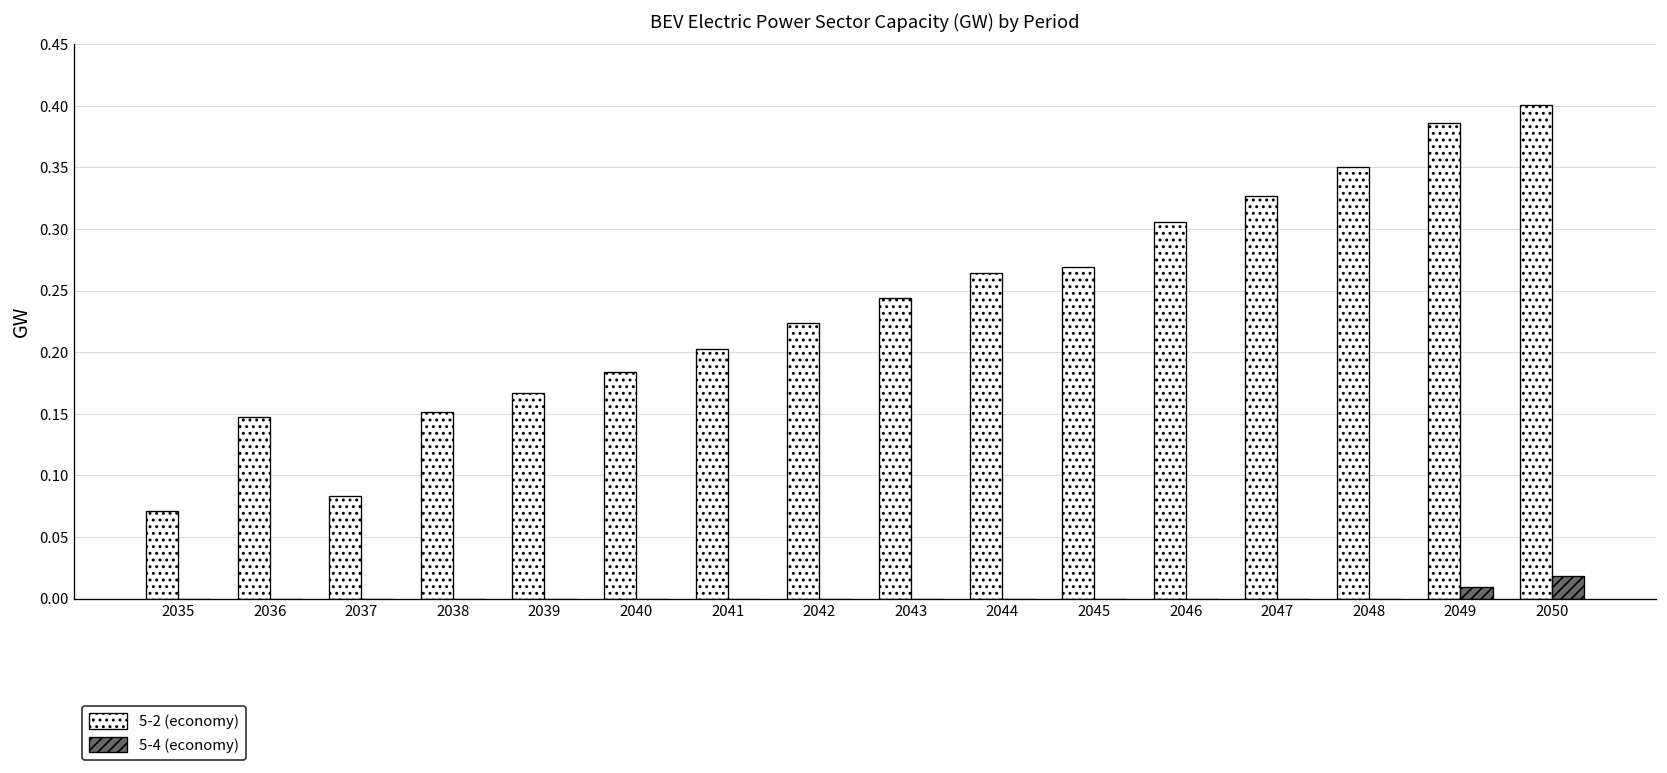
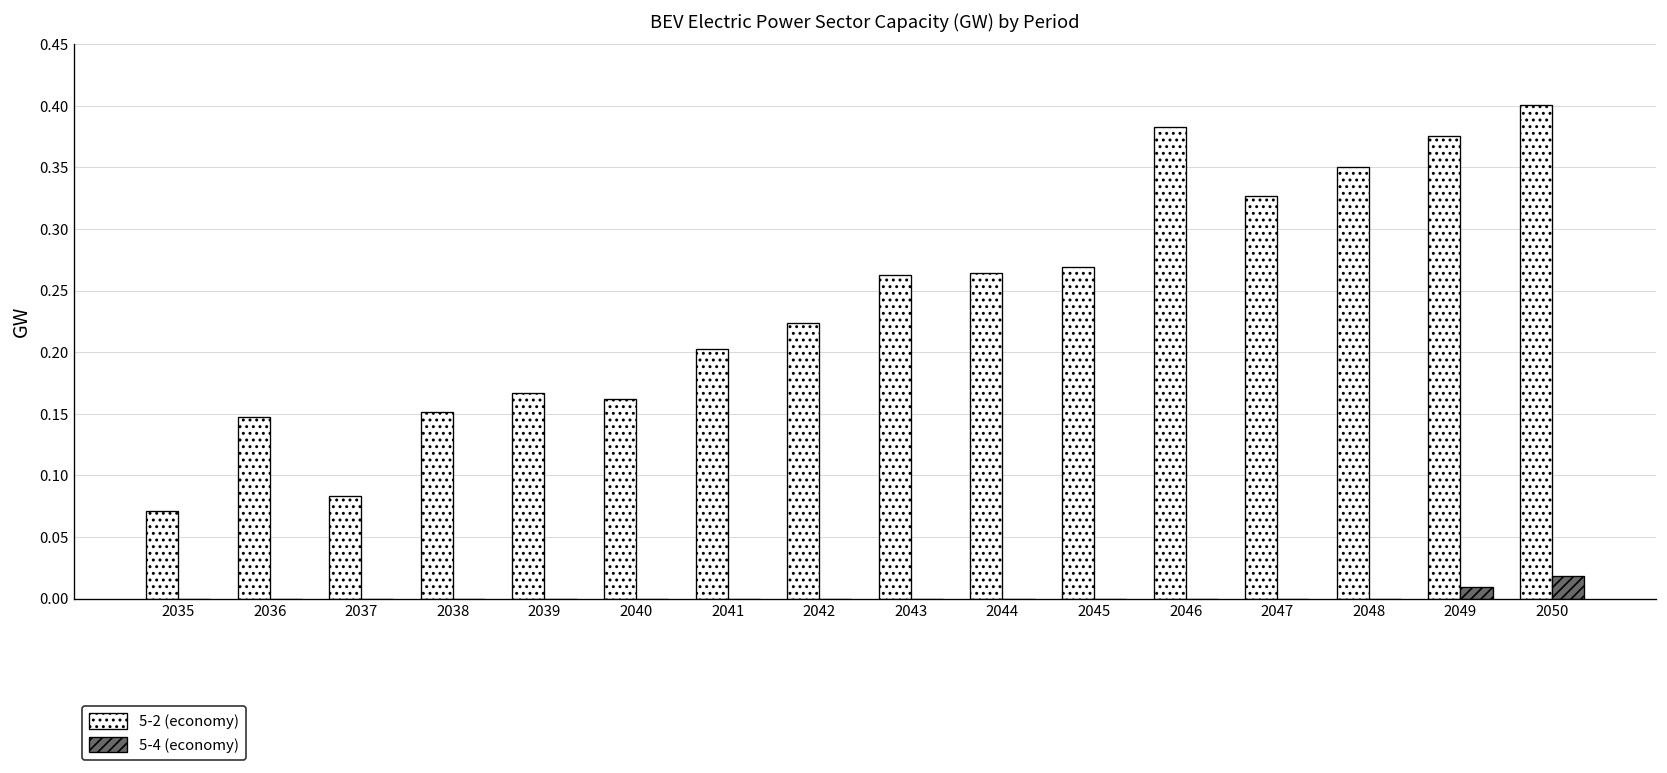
  {
    "5-2 (economy)": {
      "2035": 0.071,
      "2036": 0.147,
      "2037": 0.084,
      "2038": 0.152,
      "2039": 0.167,
-     "2040": 0.184,
+     "2040": 0.162,
      "2041": 0.203,
      "2042": 0.223,
-     "2043": 0.244,
+     "2043": 0.263,
      "2044": 0.265,
      "2045": 0.269,
-     "2046": 0.306,
+     "2046": 0.383,
      "2047": 0.327,
      "2048": 0.351,
-     "2049": 0.386,
+     "2049": 0.375,
      "2050": 0.401
    },
    "5-4 (economy)": {
      "2035": 0.000,
      "2036": 0.000,
      "2037": 0.000,
      "2038": 0.000,
      "2039": 0.000,
      "2040": 0.000,
      "2041": 0.000,
      "2042": 0.000,
      "2043": 0.000,
      "2044": 0.000,
      "2045": 0.000,
      "2046": 0.000,
      "2047": 0.000,
      "2048": 0.000,
      "2049": 0.009,
      "2050": 0.018
    }
  }
